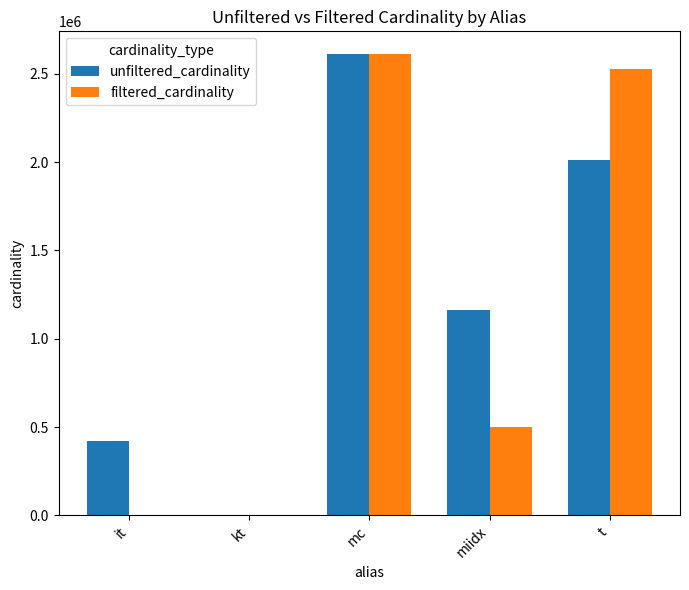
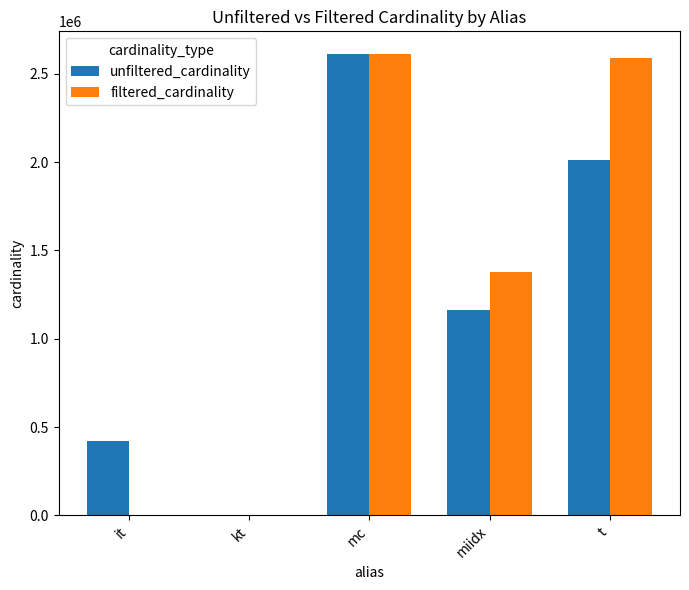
  {
    "unfiltered_cardinality": {
      "it": 420000,
      "mc": 2610000,
      "miidx": 1160000,
      "t": 2010000
    },
    "filtered_cardinality": {
      "mc": 2610000,
-     "miidx": 500000,
-     "t": 2530000
+     "miidx": 1380000,
+     "t": 2590000
    }
  }
